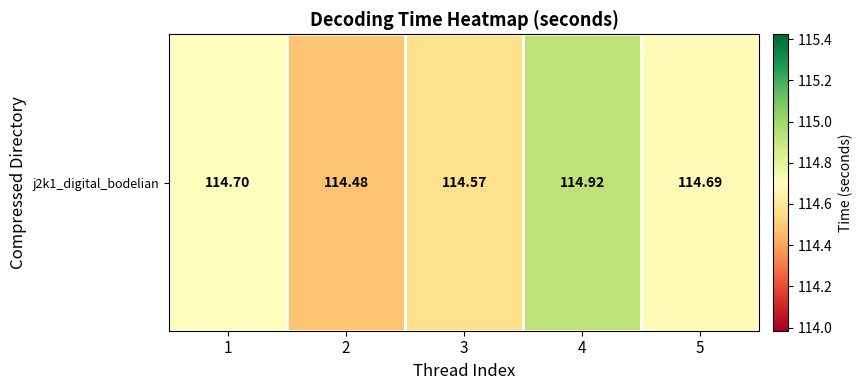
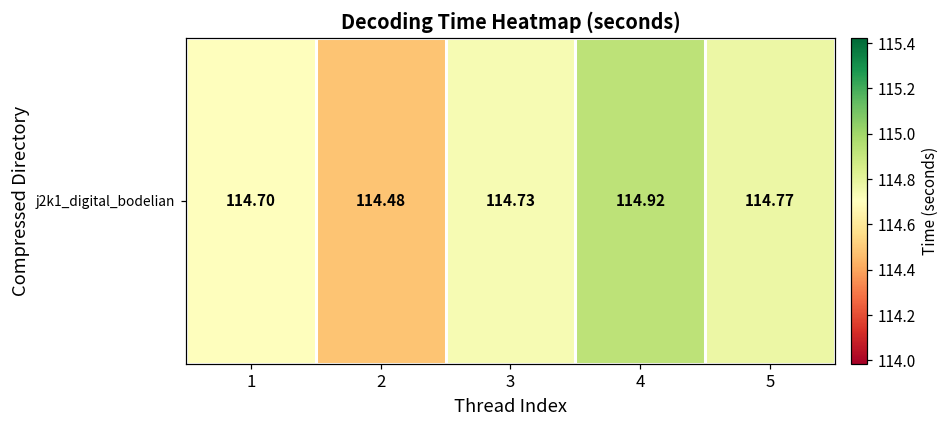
  {
    "j2k1_digital_bodelian": {
      "1": 114.70,
      "2": 114.48,
-     "3": 114.57,
+     "3": 114.73,
      "4": 114.92,
-     "5": 114.69
+     "5": 114.77
    }
  }
